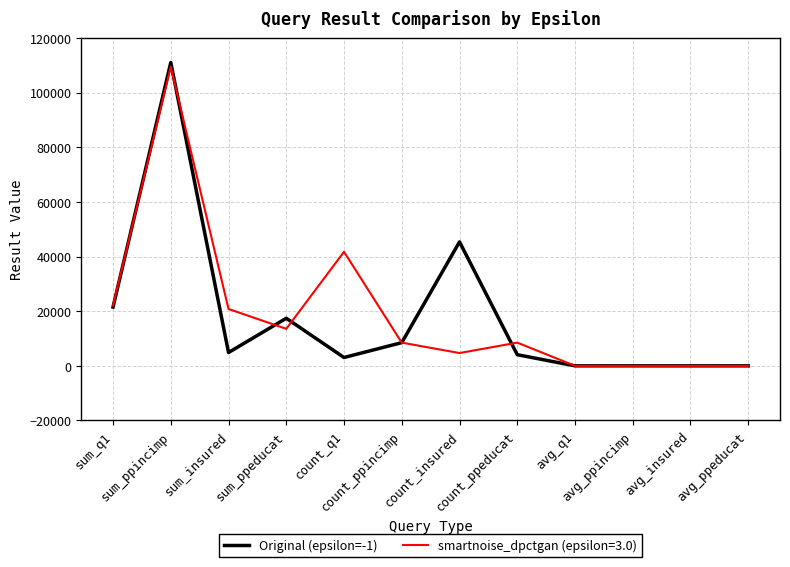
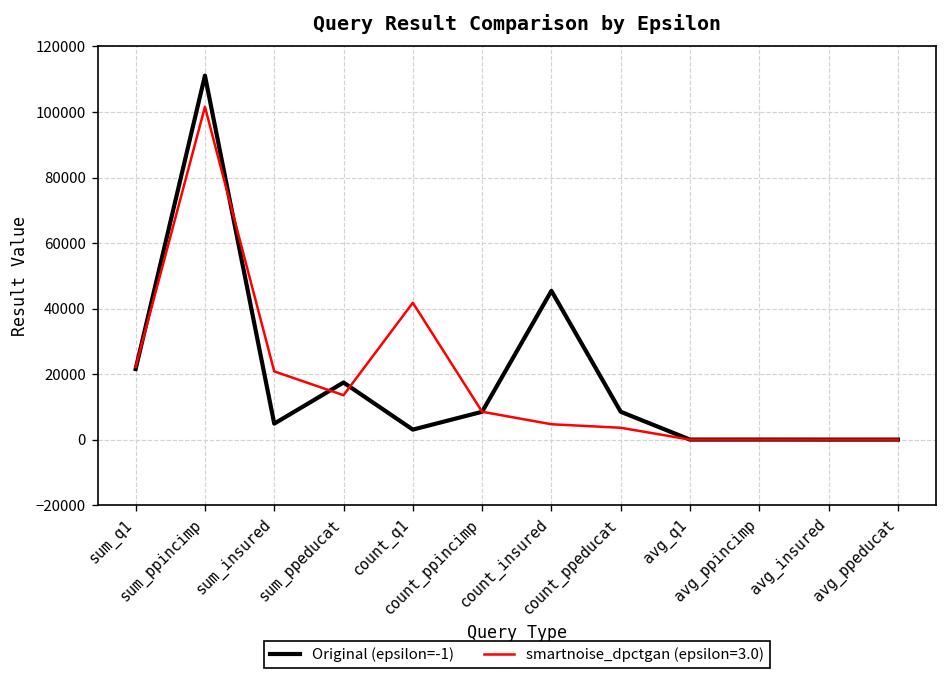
  {
    "Original (epsilon=-1)": {
      "sum_ppincimp": 111000,
      "sum_insured": 5000,
      "sum_ppeducat": 17000,
      "count_q1": 3000,
      "count_insured": 45000,
-     "count_ppeducat": 4000
+     "count_ppeducat": 9000
    },
    "smartnoise_dpctgan (epsilon=3.0)": {
-     "sum_ppincimp": 110000,
+     "sum_ppincimp": 102000,
      "sum_insured": 21000,
      "sum_ppeducat": 14000,
      "count_q1": 42000,
      "count_insured": 5000,
-     "count_ppeducat": 9000
+     "count_ppeducat": 4000
    }
  }
